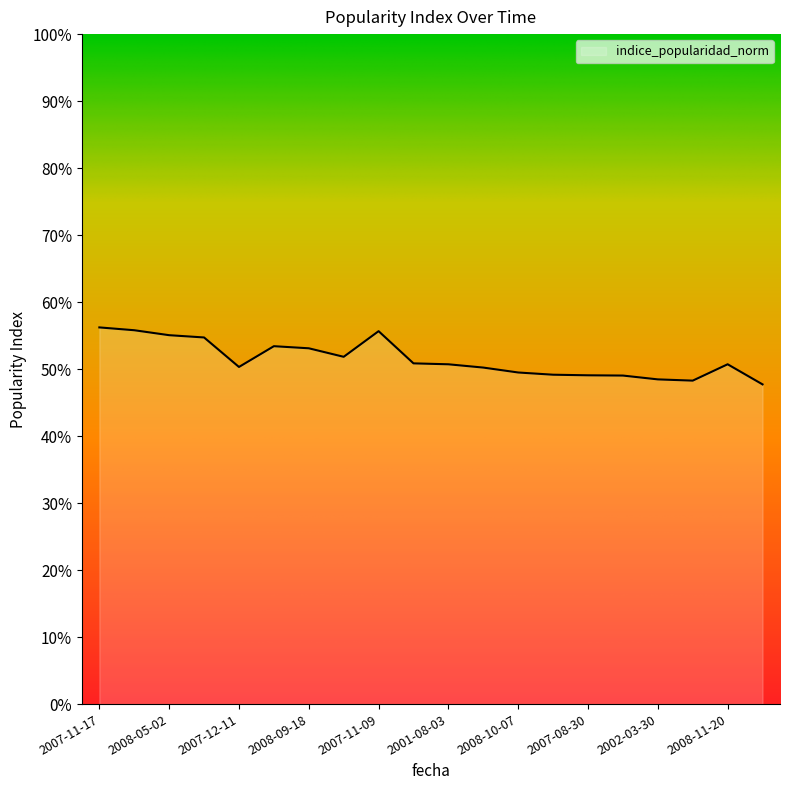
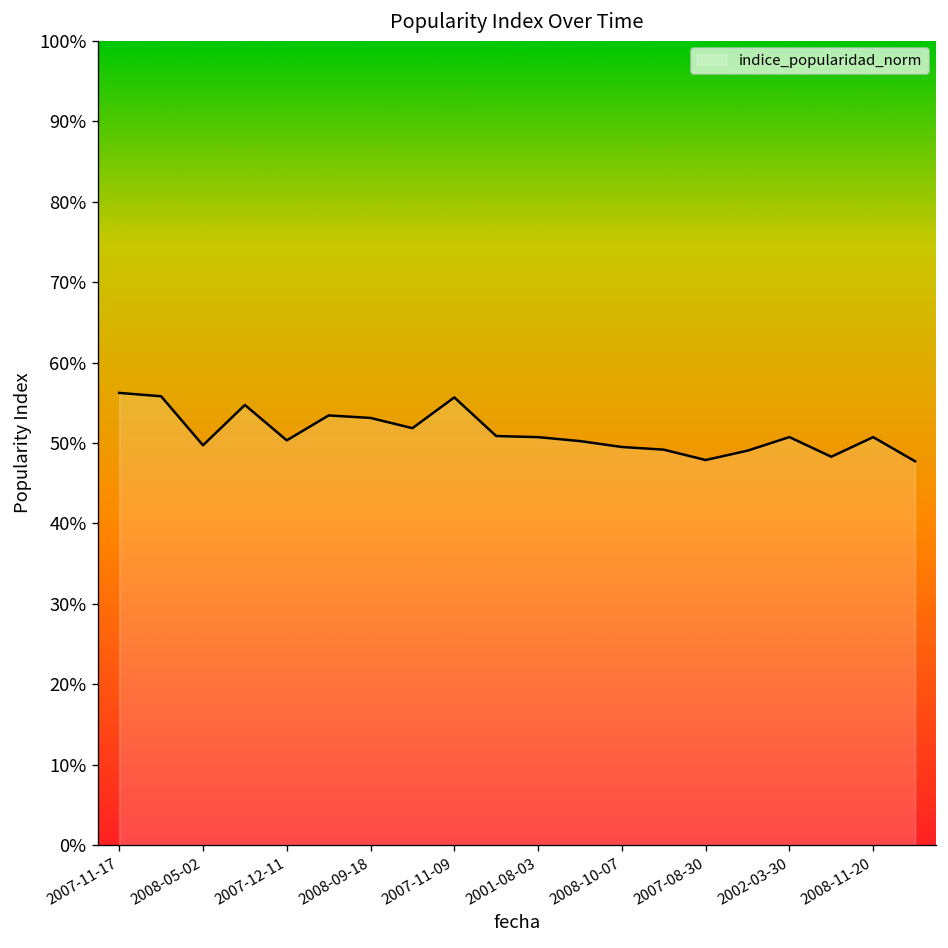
  {
    "2007-11-17": "56%",
-   "2008-05-02": "55%",
+   "2008-05-02": "50%",
    "2007-12-11": "50%",
    "2008-09-18": "53%",
    "2007-11-09": "56%",
    "2001-08-03": "51%",
    "2008-10-07": "49%",
-   "2007-08-30": "49%",
-   "2002-03-30": "48%",
+   "2007-08-30": "48%",
+   "2002-03-30": "51%",
    "2008-11-20": "51%"
  }
